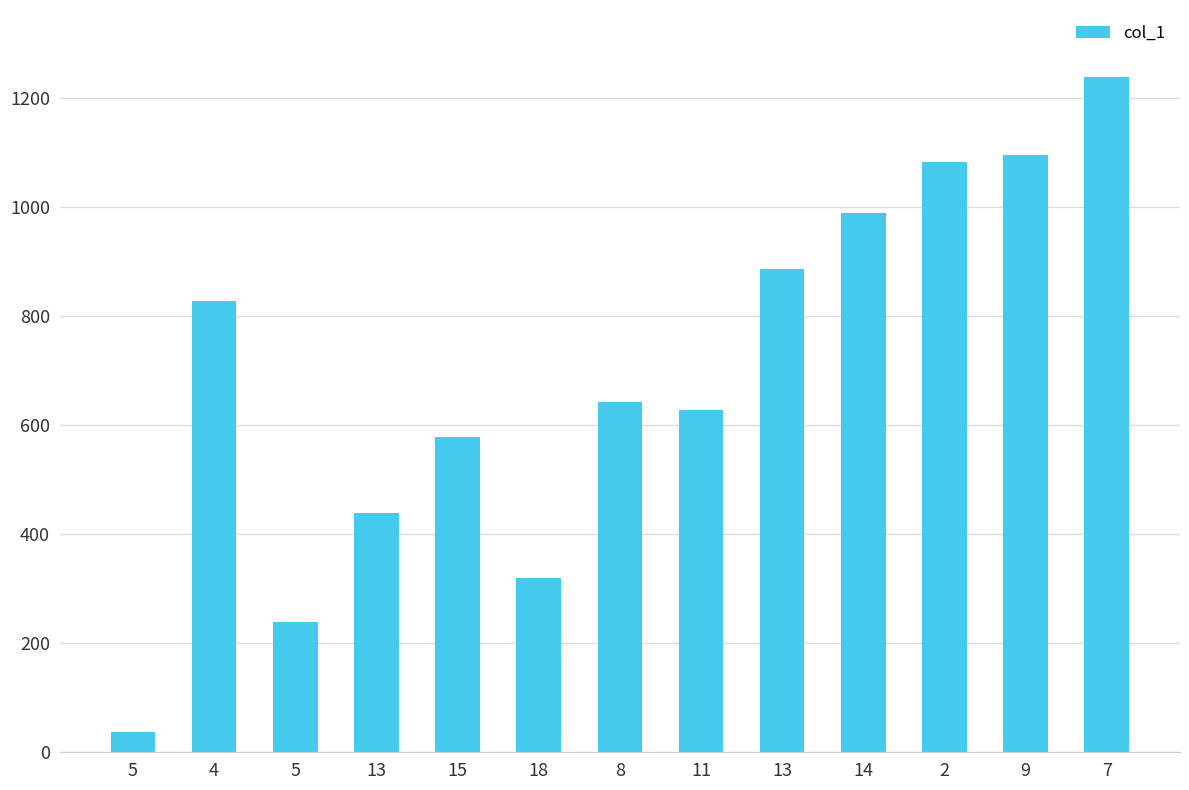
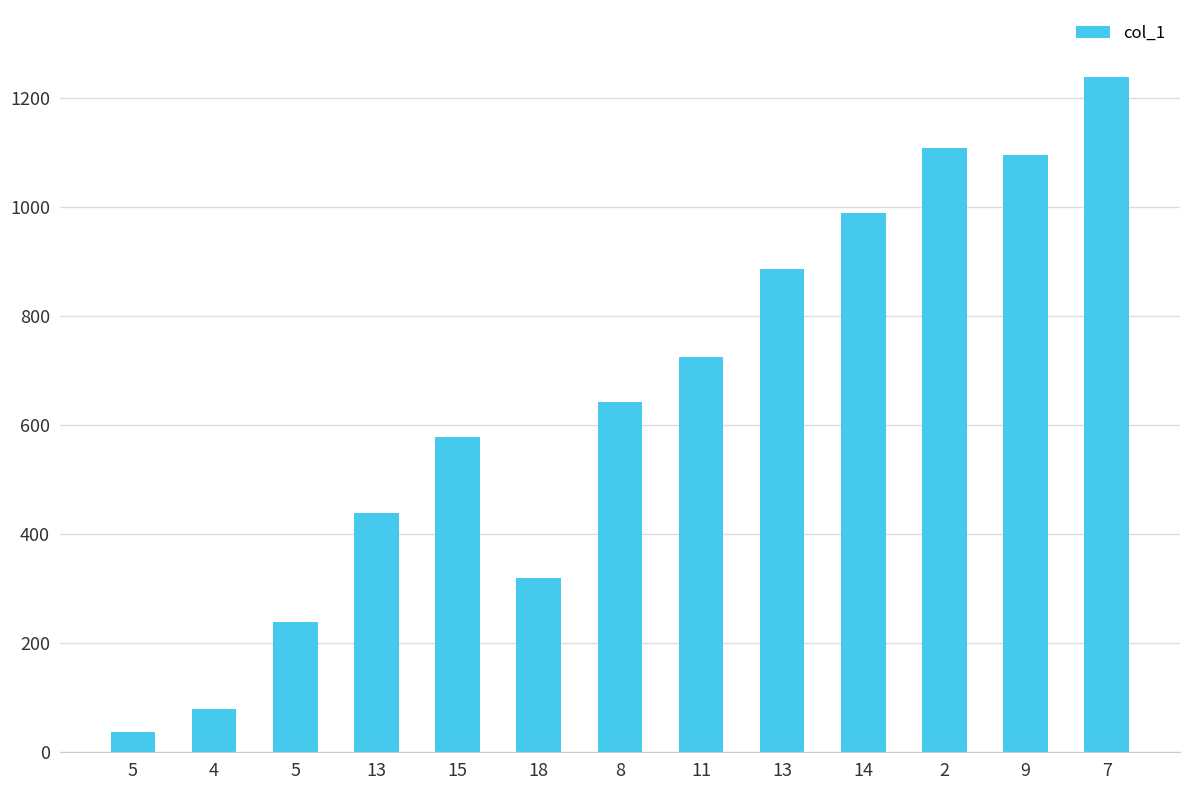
  {
-   "4": 830,
+   "4": 80,
    "15": 580,
    "18": 320,
    "8": 640,
-   "11": 630,
+   "11": 720,
    "14": 990,
-   "2": 1080,
+   "2": 1110,
    "9": 1090,
    "7": 1240
  }
